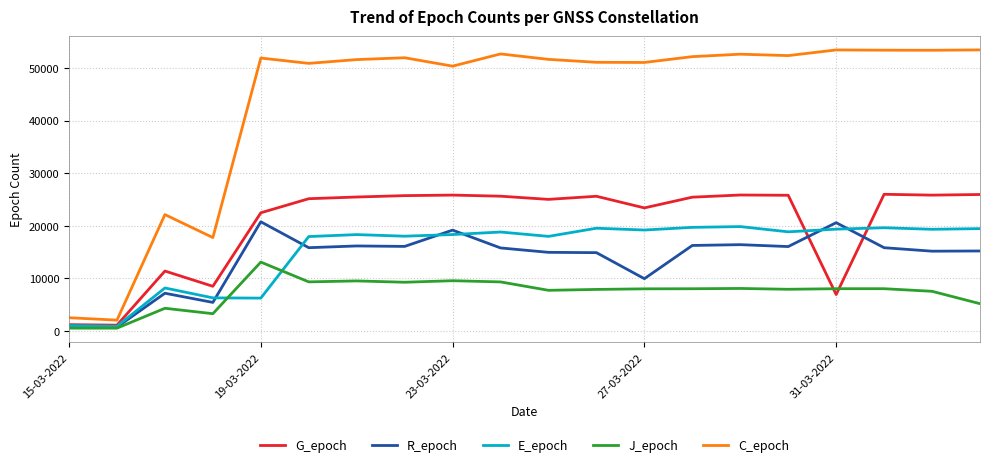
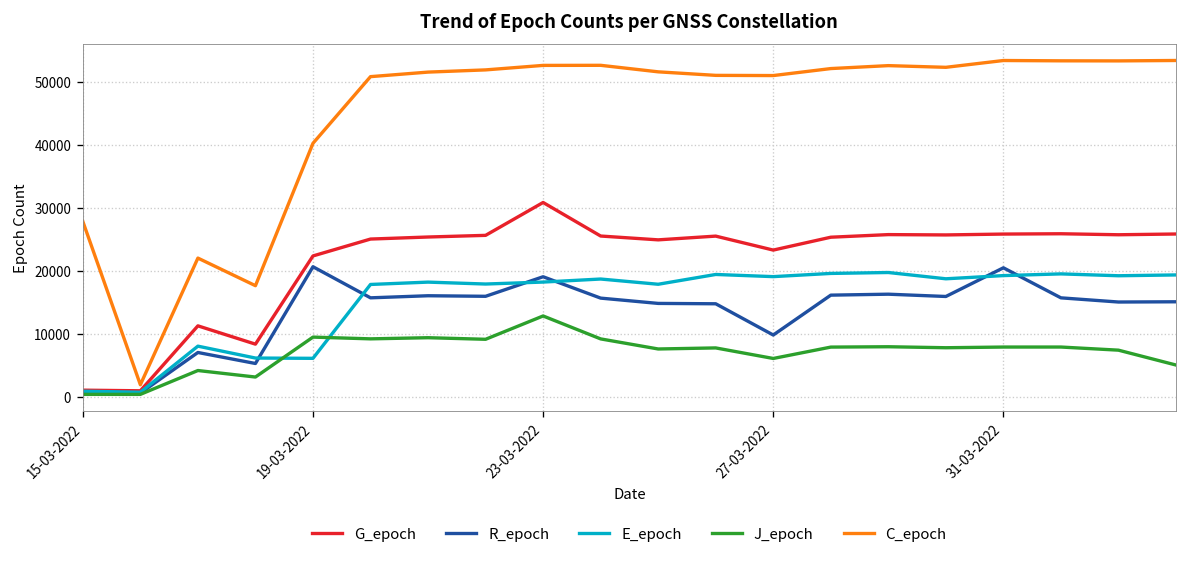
  {
    "G_epoch": {
      "19-03-2022": 22000,
-     "23-03-2022": 26000,
+     "23-03-2022": 31000,
      "27-03-2022": 23000,
-     "31-03-2022": 7000
+     "31-03-2022": 26000
    },
    "R_epoch": {
      "19-03-2022": 21000,
      "23-03-2022": 19000,
      "27-03-2022": 10000,
      "31-03-2022": 21000
    },
    "E_epoch": {
      "19-03-2022": 6000,
      "23-03-2022": 18000,
      "27-03-2022": 19000,
      "31-03-2022": 19000
    },
    "J_epoch": {
-     "19-03-2022": 13000,
-     "23-03-2022": 10000,
-     "27-03-2022": 8000,
+     "19-03-2022": 10000,
+     "23-03-2022": 13000,
+     "27-03-2022": 6000,
      "31-03-2022": 8000
    },
    "C_epoch": {
-     "15-03-2022": 2000,
-     "19-03-2022": 52000,
-     "23-03-2022": 50000,
+     "15-03-2022": 28000,
+     "19-03-2022": 40000,
+     "23-03-2022": 53000,
      "27-03-2022": 51000,
      "31-03-2022": 53000
    }
  }
